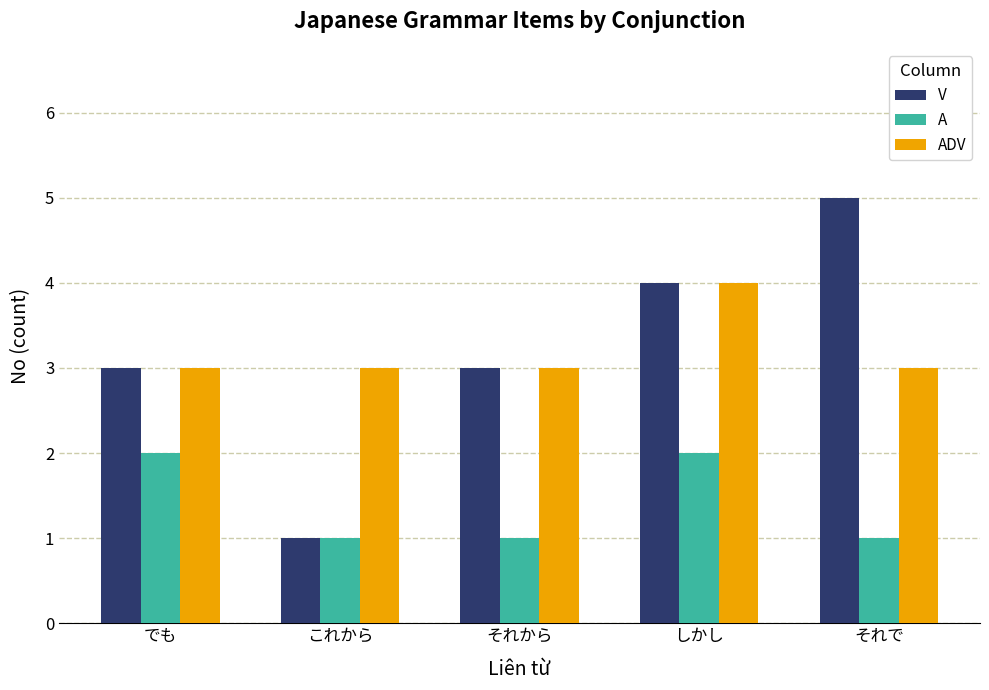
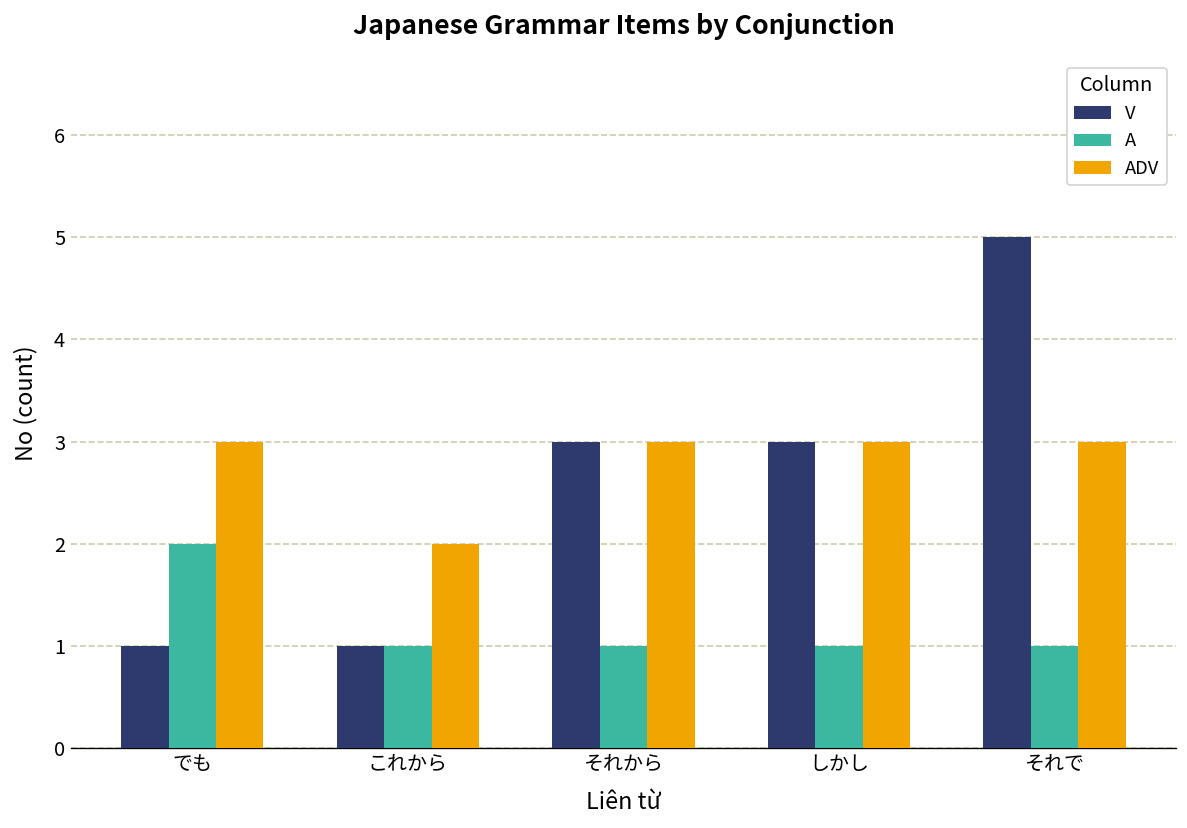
  {
    "V": {
-     "でも": 3,
+     "でも": 1,
      "これから": 1,
      "それから": 3,
-     "しかし": 4,
+     "しかし": 3,
      "それで": 5
    },
    "A": {
      "でも": 2,
      "これから": 1,
      "それから": 1,
-     "しかし": 2,
+     "しかし": 1,
      "それで": 1
    },
    "ADV": {
      "でも": 3,
-     "これから": 3,
+     "これから": 2,
      "それから": 3,
-     "しかし": 4,
+     "しかし": 3,
      "それで": 3
    }
  }
